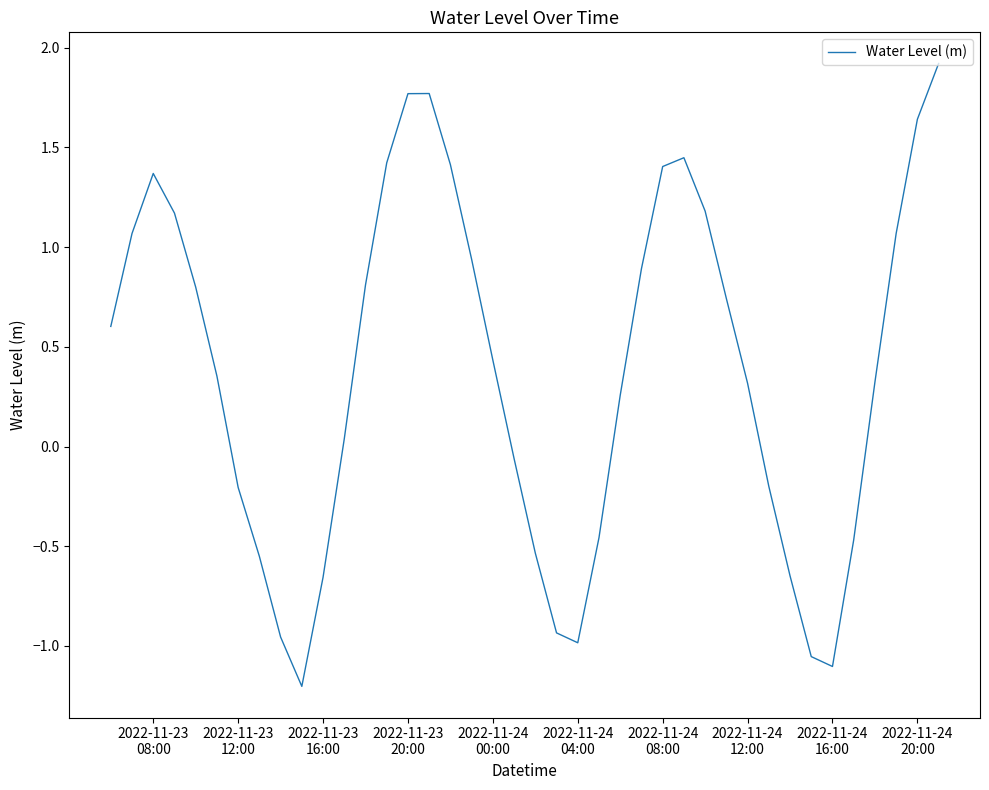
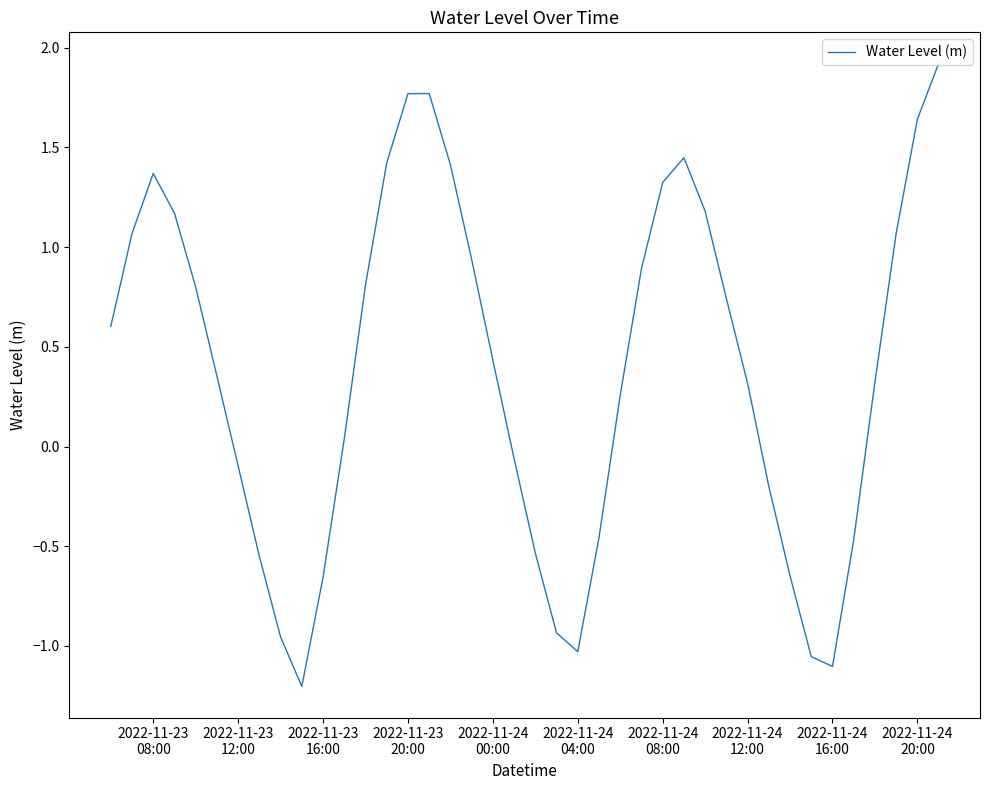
  {
    "2022-11-23 08:00": 1.37,
-   "2022-11-23 12:00": -0.20,
+   "2022-11-23 12:00": -0.10,
    "2022-11-23 16:00": -0.66,
    "2022-11-23 20:00": 1.77,
    "2022-11-24 00:00": 0.43,
-   "2022-11-24 04:00": -0.98,
-   "2022-11-24 08:00": 1.40,
+   "2022-11-24 04:00": -1.03,
+   "2022-11-24 08:00": 1.32,
    "2022-11-24 12:00": 0.32,
    "2022-11-24 16:00": -1.10,
    "2022-11-24 20:00": 1.64
  }
